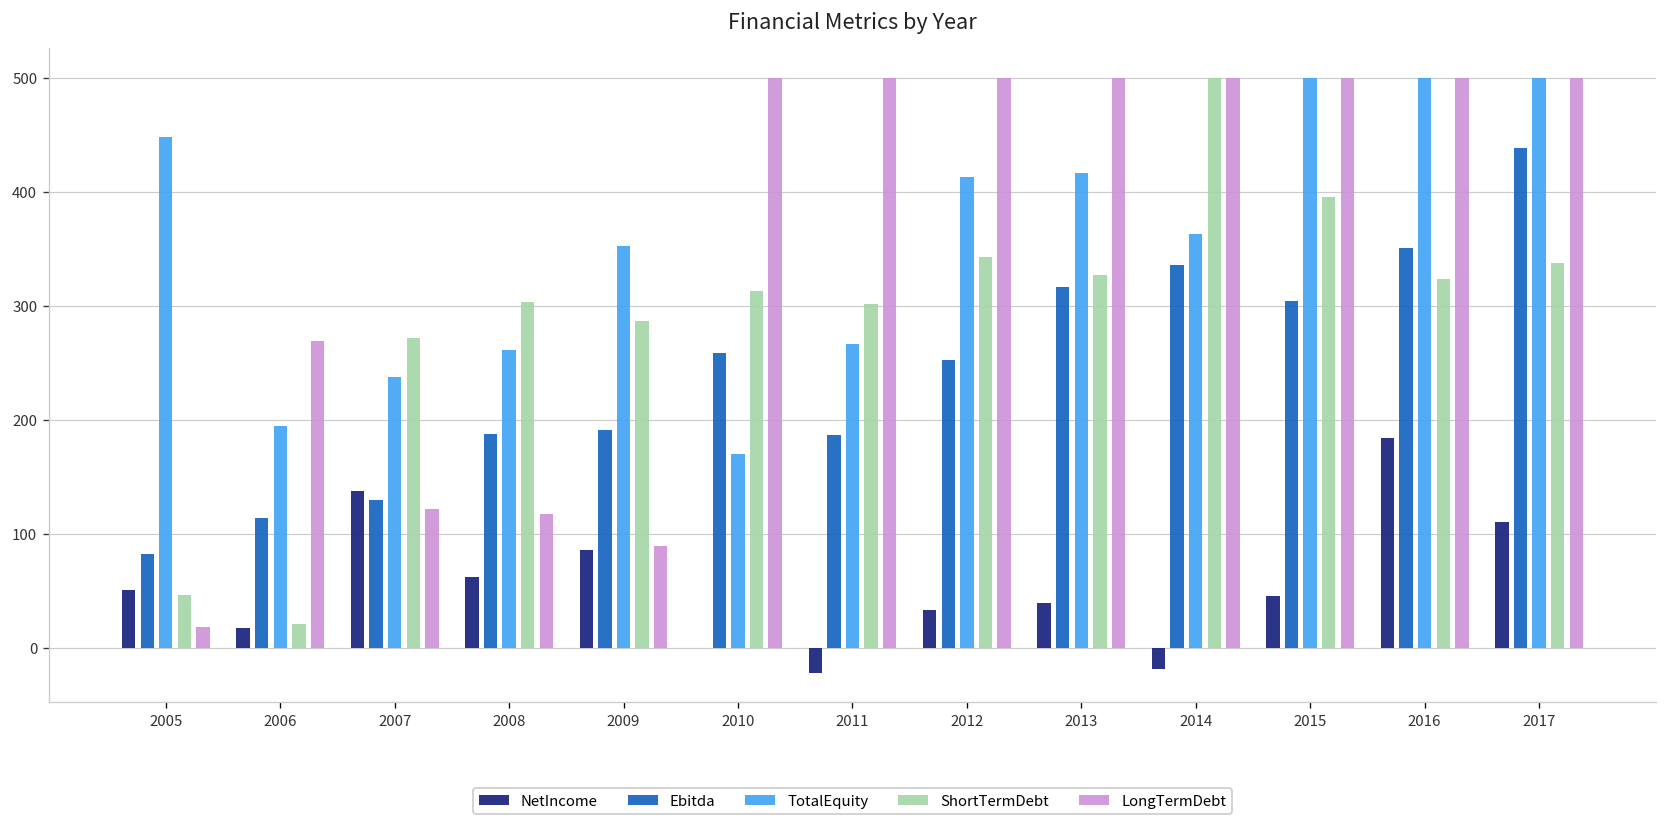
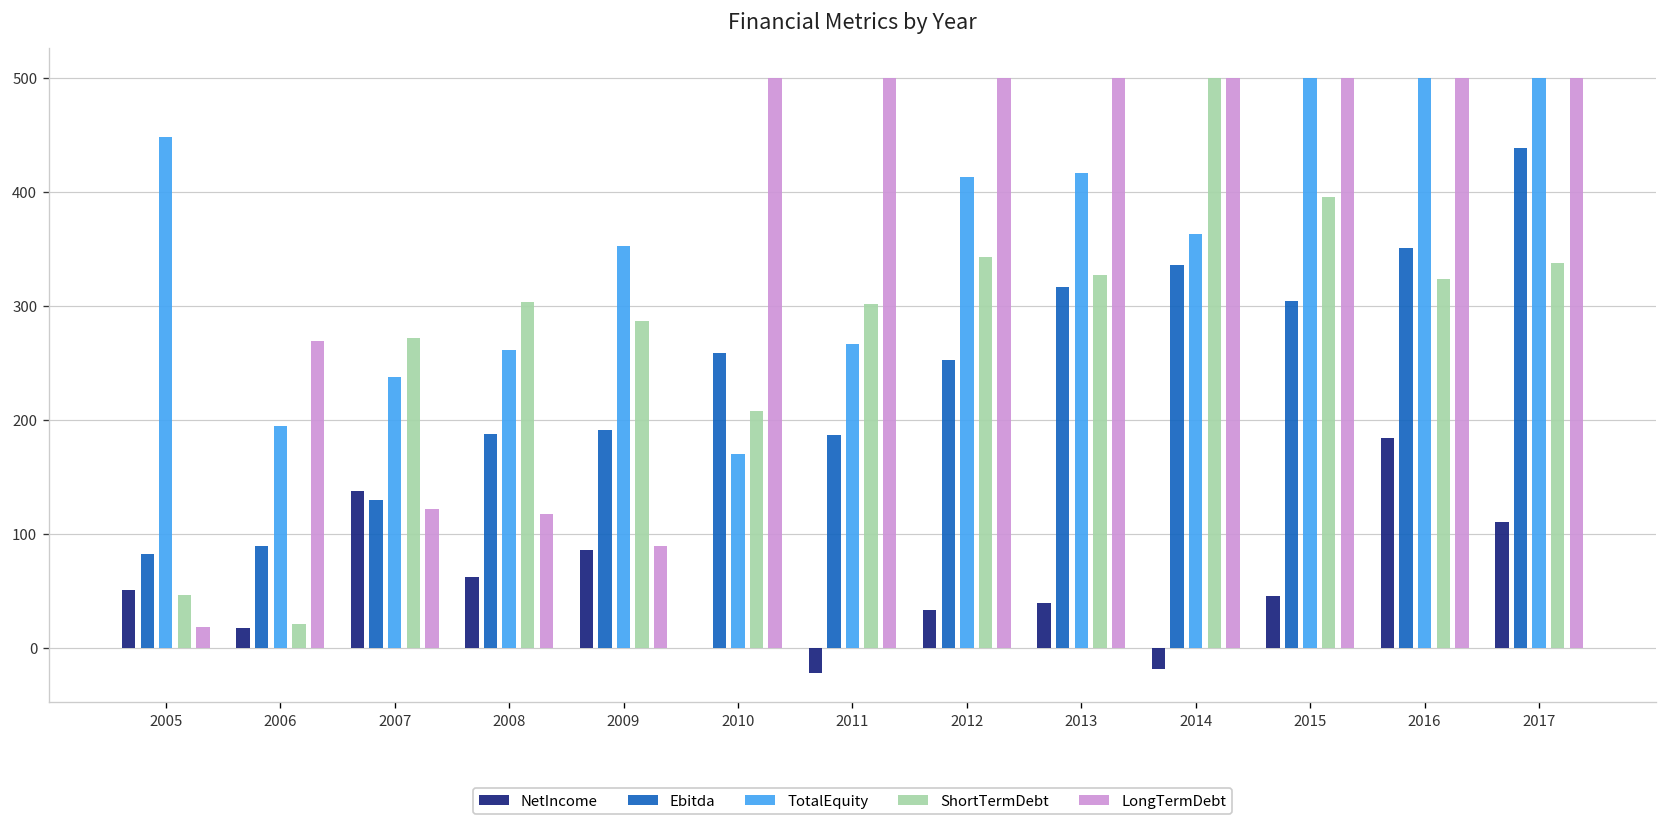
  {
    "NetIncome": {
      "2005": 50,
      "2006": 20,
      "2007": 140,
      "2008": 60,
      "2009": 90,
      "2011": -20,
      "2012": 30,
      "2013": 40,
      "2014": -20,
      "2015": 50,
      "2016": 180,
      "2017": 110
    },
    "Ebitda": {
      "2005": 80,
-     "2006": 110,
+     "2006": 90,
      "2007": 130,
      "2008": 190,
      "2009": 190,
      "2010": 260,
      "2011": 190,
      "2012": 250,
      "2013": 320,
      "2014": 340,
      "2015": 300,
      "2016": 350,
      "2017": 440
    },
    "TotalEquity": {
      "2005": 450,
      "2006": 190,
      "2007": 240,
      "2008": 260,
      "2009": 350,
      "2010": 170,
      "2011": 270,
      "2012": 410,
      "2013": 420,
      "2014": 360,
      "2015": 500,
      "2016": 500,
      "2017": 500
    },
    "ShortTermDebt": {
      "2005": 50,
      "2006": 20,
      "2007": 270,
      "2008": 300,
      "2009": 290,
-     "2010": 310,
+     "2010": 210,
      "2011": 300,
      "2012": 340,
      "2013": 330,
      "2014": 500,
      "2015": 400,
      "2016": 320,
      "2017": 340
    },
    "LongTermDebt": {
      "2005": 20,
      "2006": 270,
      "2007": 120,
      "2008": 120,
      "2009": 90,
      "2010": 500,
      "2011": 500,
      "2012": 500,
      "2013": 500,
      "2014": 500,
      "2015": 500,
      "2016": 500,
      "2017": 500
    }
  }
